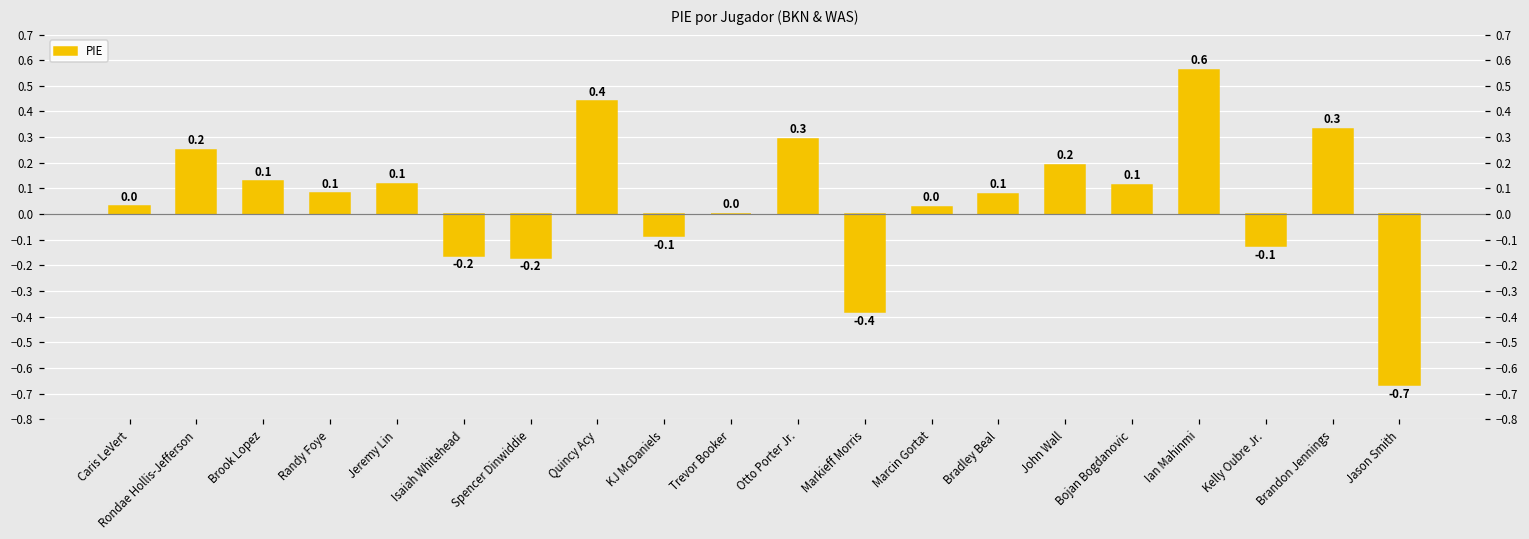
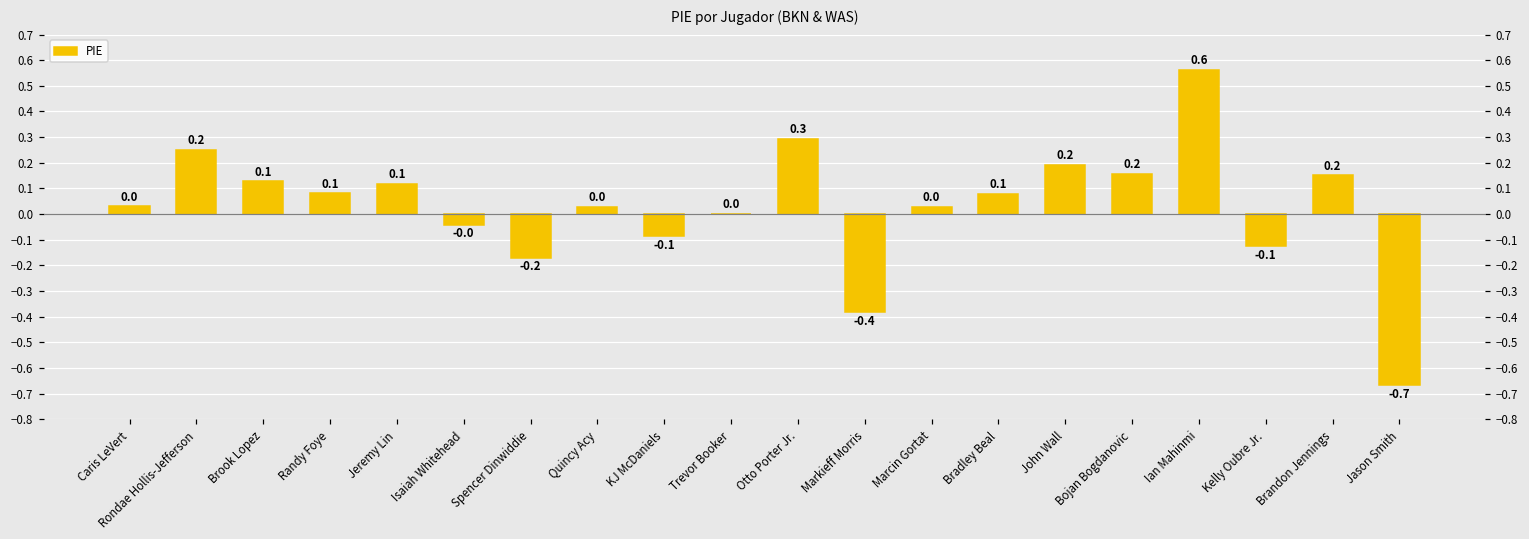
  {
    "Caris LeVert": 0.0,
    "Rondae Hollis-Jefferson": 0.2,
    "Brook Lopez": 0.1,
    "Randy Foye": 0.1,
    "Jeremy Lin": 0.1,
-   "Isaiah Whitehead": -0.2,
+   "Isaiah Whitehead": -0.0,
    "Spencer Dinwiddie": -0.2,
-   "Quincy Acy": 0.4,
+   "Quincy Acy": 0.0,
    "KJ McDaniels": -0.1,
    "Trevor Booker": 0.0,
    "Otto Porter Jr.": 0.3,
    "Markieff Morris": -0.4,
    "Marcin Gortat": 0.0,
    "Bradley Beal": 0.1,
    "John Wall": 0.2,
-   "Bojan Bogdanovic": 0.1,
+   "Bojan Bogdanovic": 0.2,
    "Ian Mahinmi": 0.6,
    "Kelly Oubre Jr.": -0.1,
-   "Brandon Jennings": 0.3,
+   "Brandon Jennings": 0.2,
    "Jason Smith": -0.7
  }
